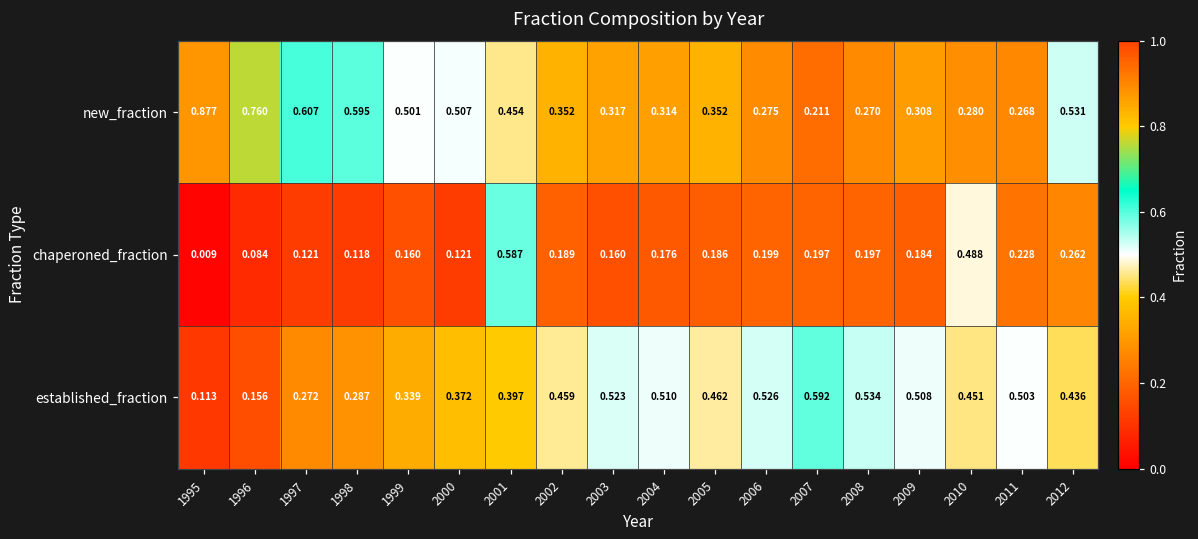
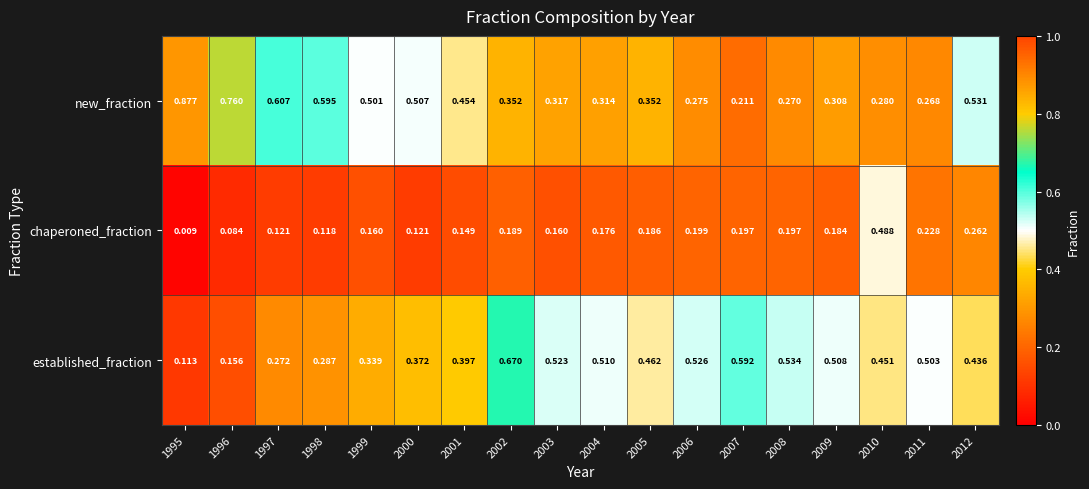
  {
    "new_fraction": {
      "1995": 0.877,
      "1996": 0.760,
      "1997": 0.607,
      "1998": 0.595,
      "1999": 0.501,
      "2000": 0.507,
      "2001": 0.454,
      "2002": 0.352,
      "2003": 0.317,
      "2004": 0.314,
      "2005": 0.352,
      "2006": 0.275,
      "2007": 0.211,
      "2008": 0.270,
      "2009": 0.308,
      "2010": 0.280,
      "2011": 0.268,
      "2012": 0.531
    },
    "chaperoned_fraction": {
      "1995": 0.009,
      "1996": 0.084,
      "1997": 0.121,
      "1998": 0.118,
      "1999": 0.160,
      "2000": 0.121,
-     "2001": 0.587,
+     "2001": 0.149,
      "2002": 0.189,
      "2003": 0.160,
      "2004": 0.176,
      "2005": 0.186,
      "2006": 0.199,
      "2007": 0.197,
      "2008": 0.197,
      "2009": 0.184,
      "2010": 0.488,
      "2011": 0.228,
      "2012": 0.262
    },
    "established_fraction": {
      "1995": 0.113,
      "1996": 0.156,
      "1997": 0.272,
      "1998": 0.287,
      "1999": 0.339,
      "2000": 0.372,
      "2001": 0.397,
-     "2002": 0.459,
+     "2002": 0.670,
      "2003": 0.523,
      "2004": 0.510,
      "2005": 0.462,
      "2006": 0.526,
      "2007": 0.592,
      "2008": 0.534,
      "2009": 0.508,
      "2010": 0.451,
      "2011": 0.503,
      "2012": 0.436
    }
  }
